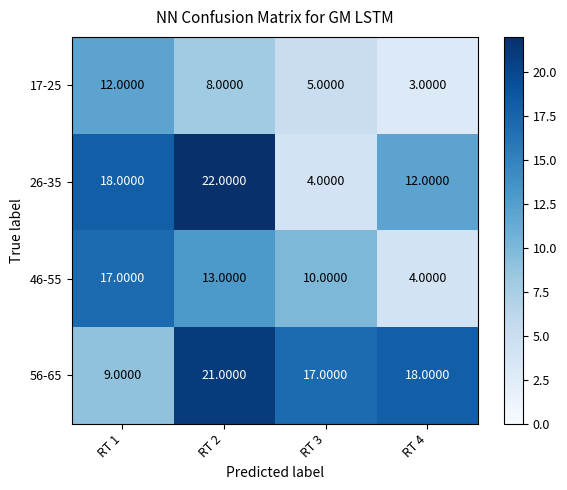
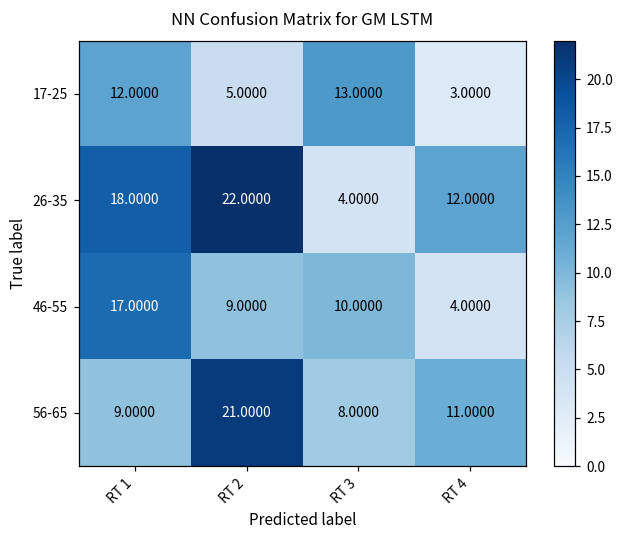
  {
    "17-25": {
      "RT 1": 12.0000,
-     "RT 2": 8.0000,
-     "RT 3": 5.0000,
+     "RT 2": 5.0000,
+     "RT 3": 13.0000,
      "RT 4": 3.0000
    },
    "26-35": {
      "RT 1": 18.0000,
      "RT 2": 22.0000,
      "RT 3": 4.0000,
      "RT 4": 12.0000
    },
    "46-55": {
      "RT 1": 17.0000,
-     "RT 2": 13.0000,
+     "RT 2": 9.0000,
      "RT 3": 10.0000,
      "RT 4": 4.0000
    },
    "56-65": {
      "RT 1": 9.0000,
      "RT 2": 21.0000,
-     "RT 3": 17.0000,
-     "RT 4": 18.0000
+     "RT 3": 8.0000,
+     "RT 4": 11.0000
    }
  }
